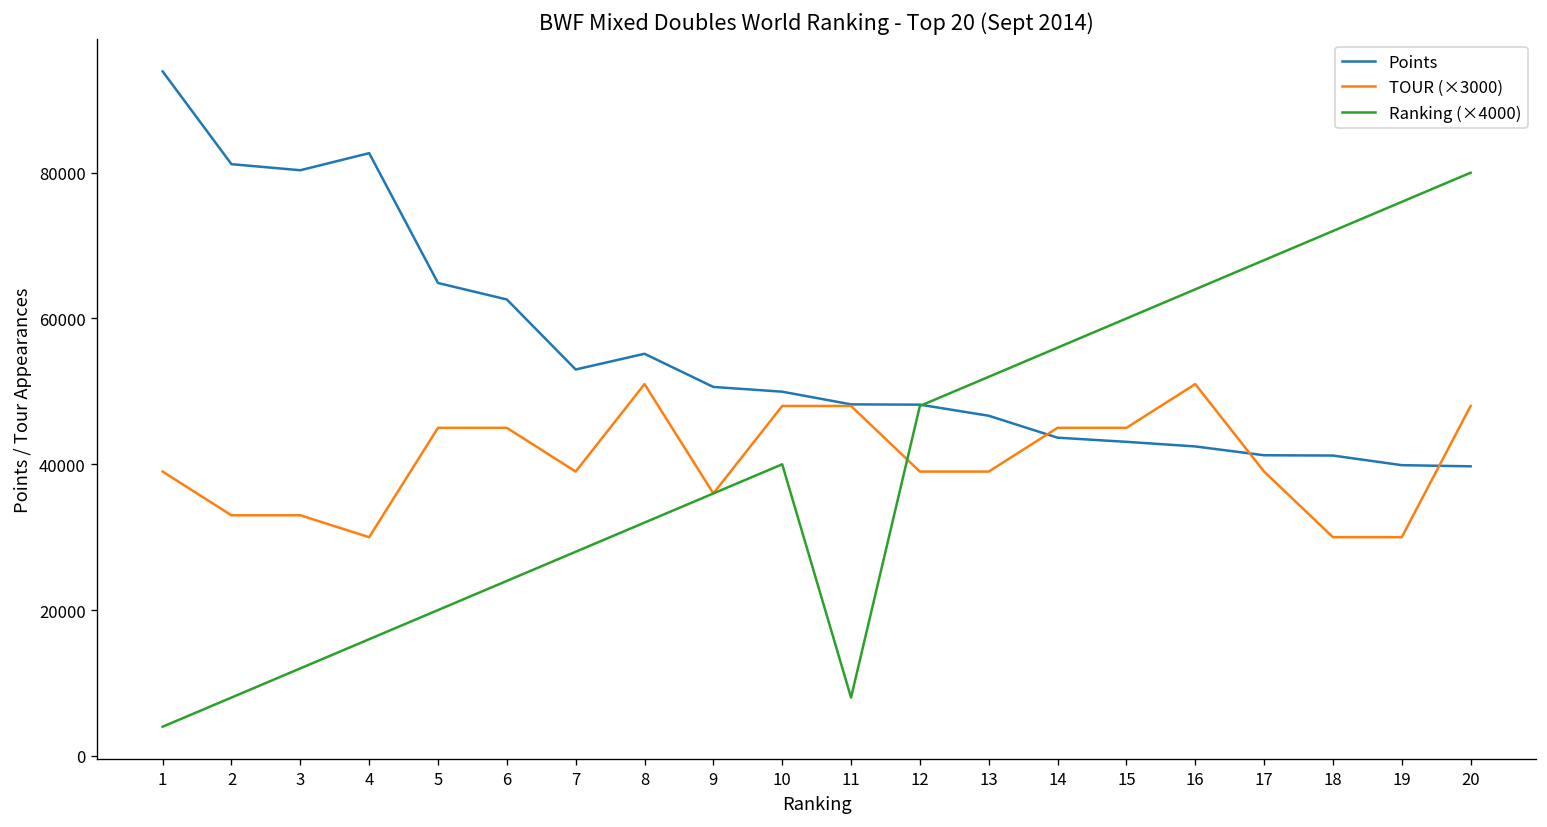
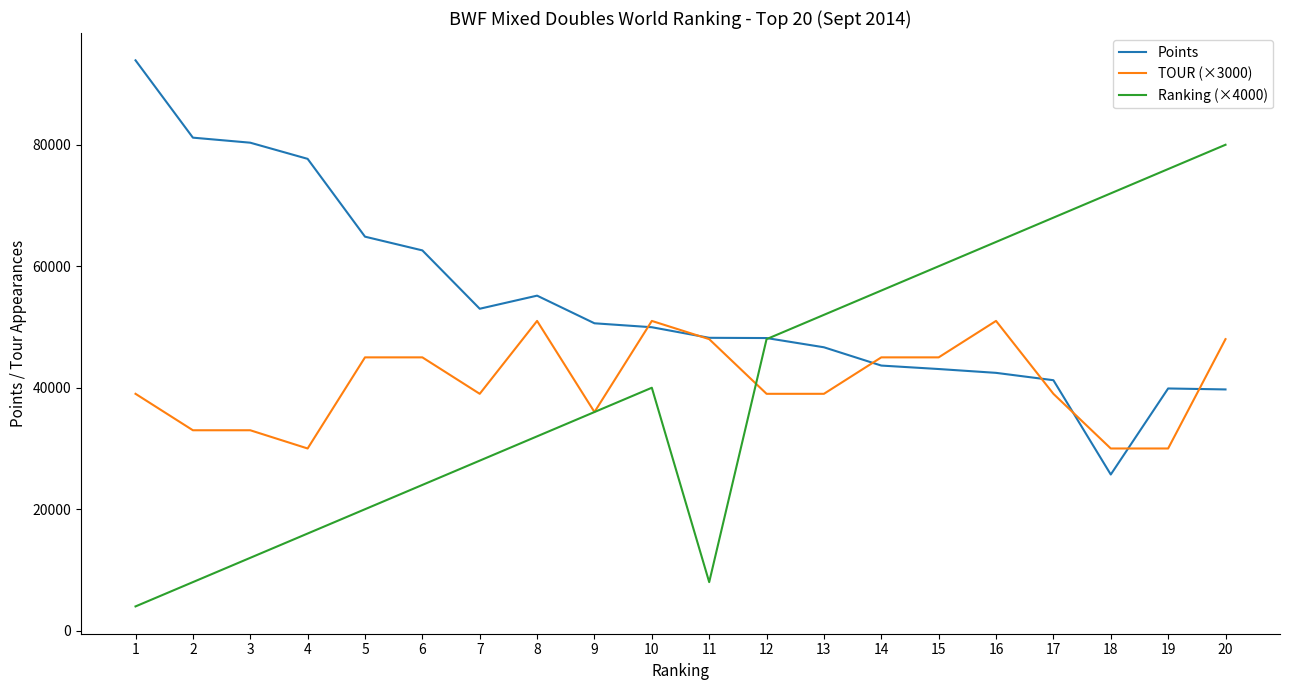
  {
    "Points": {
      "1": 94000,
      "2": 81000,
      "3": 80000,
-     "4": 83000,
+     "4": 78000,
      "5": 65000,
      "6": 63000,
      "7": 53000,
      "8": 55000,
      "9": 51000,
      "10": 50000,
      "13": 47000,
      "14": 44000,
      "15": 43000,
      "16": 42000,
      "17": 41000,
-     "18": 41000,
+     "18": 26000,
      "19": 40000,
      "20": 40000
    },
    "TOUR (×3000)": {
      "1": 39000,
      "2": 33000,
      "3": 33000,
      "4": 30000,
      "5": 45000,
      "6": 45000,
      "7": 39000,
      "8": 51000,
-     "10": 48000,
+     "10": 51000,
      "12": 39000,
      "13": 39000,
      "14": 45000,
      "15": 45000,
      "16": 51000,
      "17": 39000,
      "18": 30000,
      "19": 30000,
      "20": 48000
    },
    "Ranking (×4000)": {
      "1": 4000,
      "2": 8000,
      "3": 12000,
      "4": 16000,
      "5": 20000,
      "6": 24000,
      "7": 28000,
      "8": 32000,
      "10": 40000,
      "11": 8000,
      "13": 52000,
      "14": 56000,
      "15": 60000,
      "16": 64000,
      "17": 68000,
      "18": 72000,
      "19": 76000,
      "20": 80000
    }
  }
